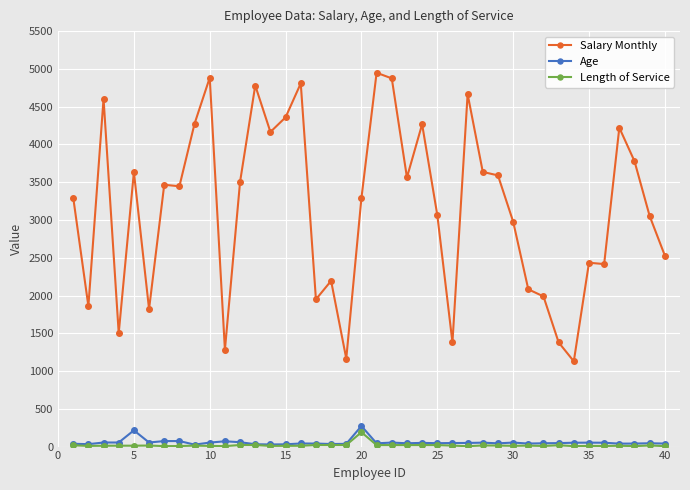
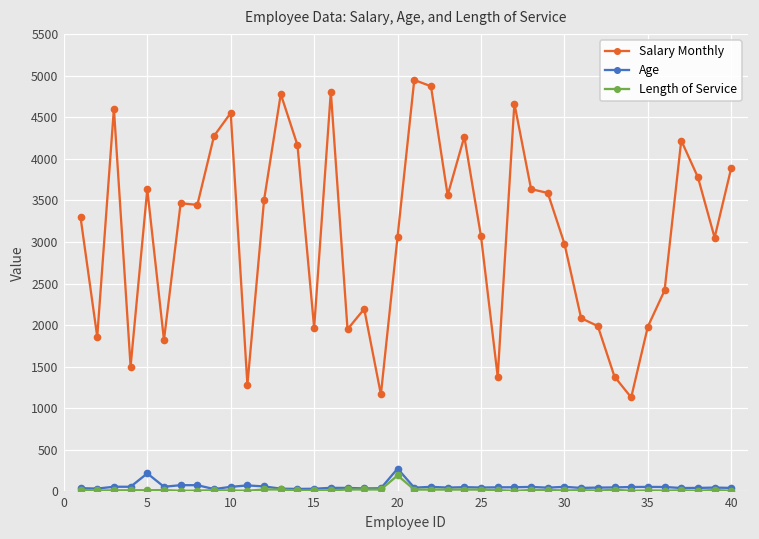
  {
    "Salary Monthly": {
      "5": 3600,
-     "10": 4900,
-     "15": 4400,
-     "20": 3300,
+     "10": 4600,
+     "15": 2000,
+     "20": 3100,
      "25": 3100,
      "30": 3000,
-     "35": 2400,
-     "40": 2500
+     "35": 2000,
+     "40": 3900
    },
    "Age": {
      "5": 200,
      "10": 100,
      "20": 300,
      "30": 100,
      "35": 100
    },
    "Length of Service": {
      "5": 0,
      "10": 0,
      "20": 200,
      "30": 0,
      "35": 0
    }
  }
